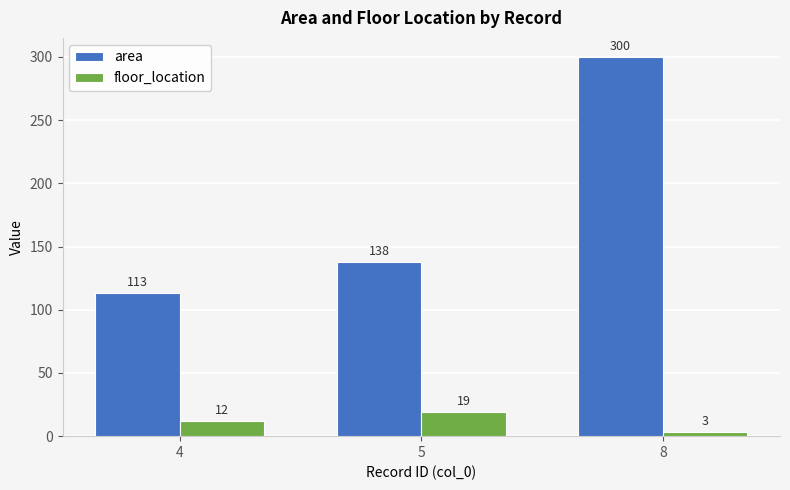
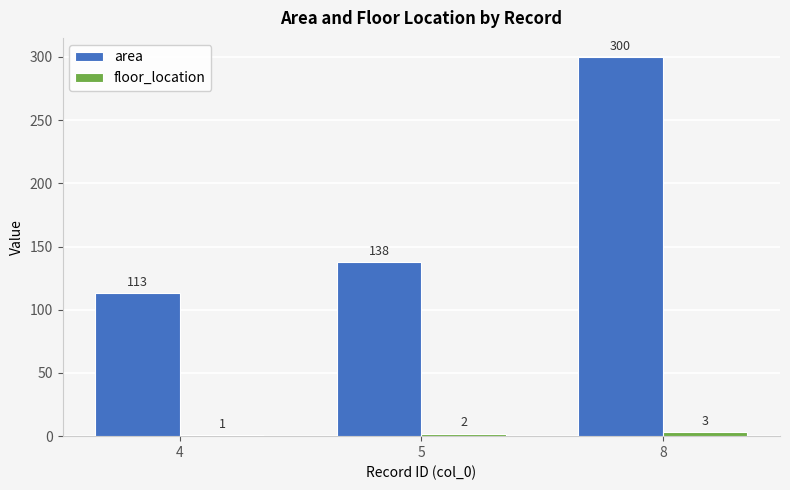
  {
    "area": {
      "4": 113,
      "5": 138,
      "8": 300
    },
    "floor_location": {
-     "4": 12,
-     "5": 19,
+     "4": 1,
+     "5": 2,
      "8": 3
    }
  }
